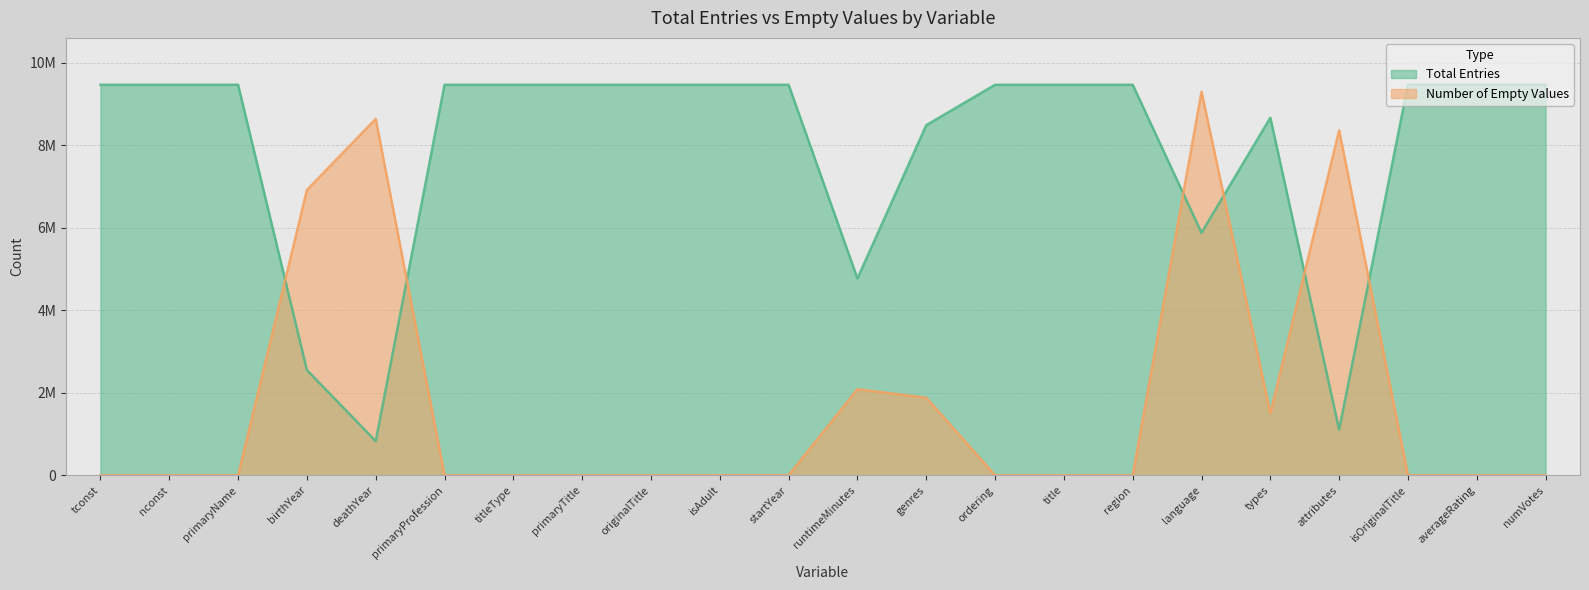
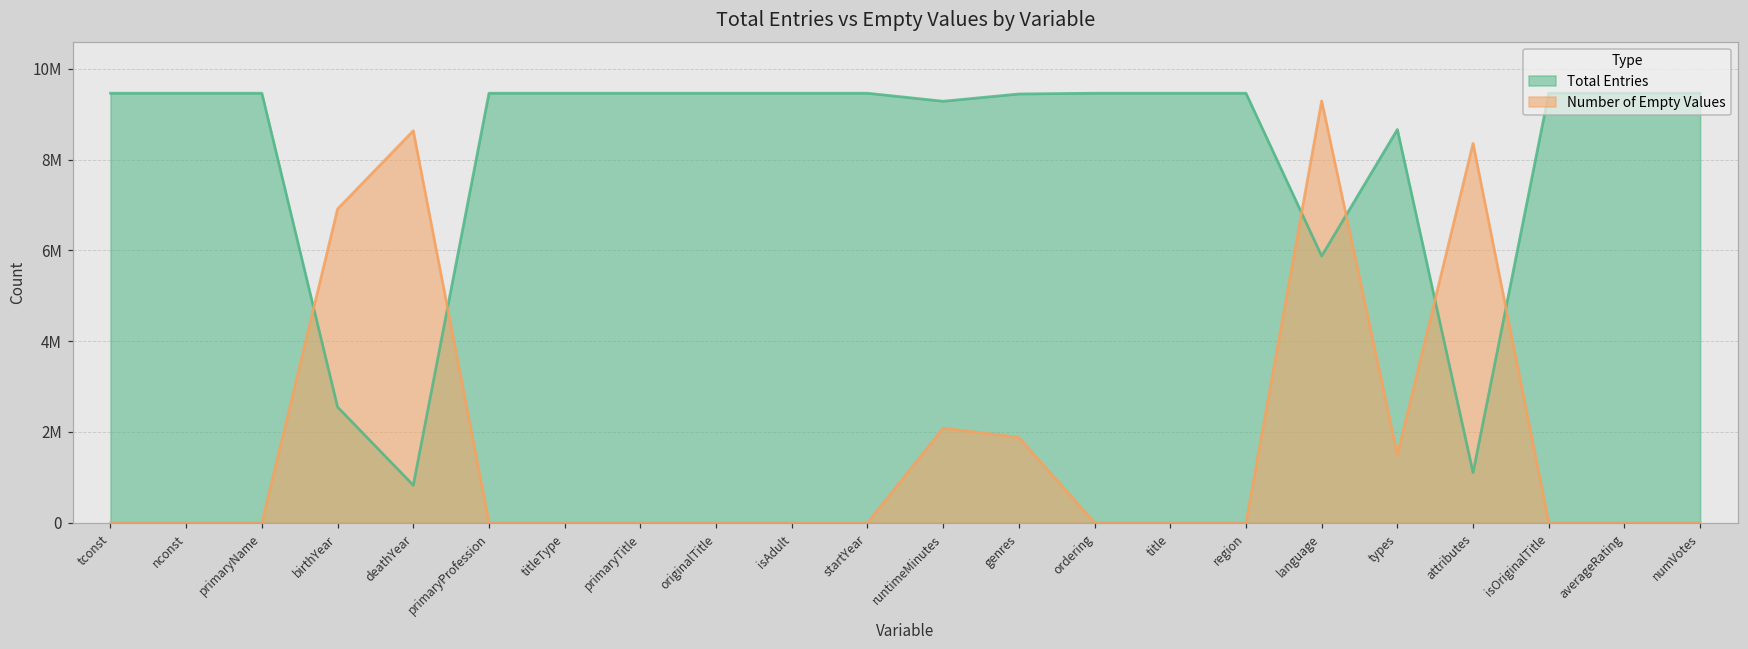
  {
    "Total Entries": {
      "tconst": 9500000,
      "nconst": 9500000,
      "primaryName": 9500000,
      "birthYear": 2600000,
      "deathYear": 800000,
      "primaryProfession": 9500000,
      "titleType": 9500000,
      "primaryTitle": 9500000,
      "originalTitle": 9500000,
      "isAdult": 9500000,
      "startYear": 9500000,
-     "runtimeMinutes": 4800000,
-     "genres": 8500000,
+     "runtimeMinutes": 9300000,
+     "genres": 9400000,
      "ordering": 9500000,
      "title": 9500000,
      "region": 9500000,
      "language": 5900000,
      "types": 8700000,
      "attributes": 1100000
    },
    "Number of Empty Values": {
      "tconst": 0,
      "nconst": 0,
      "primaryName": 0,
      "birthYear": 6900000,
      "deathYear": 8600000,
      "primaryProfession": 0,
      "titleType": 0,
      "primaryTitle": 0,
      "originalTitle": 0,
      "isAdult": 0,
      "startYear": 0,
      "runtimeMinutes": 2100000,
      "genres": 1900000,
      "ordering": 0,
      "title": 0,
      "region": 0,
      "language": 9300000,
      "types": 1500000,
      "attributes": 8400000,
      "isOriginalTitle": 0,
      "averageRating": 0,
      "numVotes": 0
    }
  }
